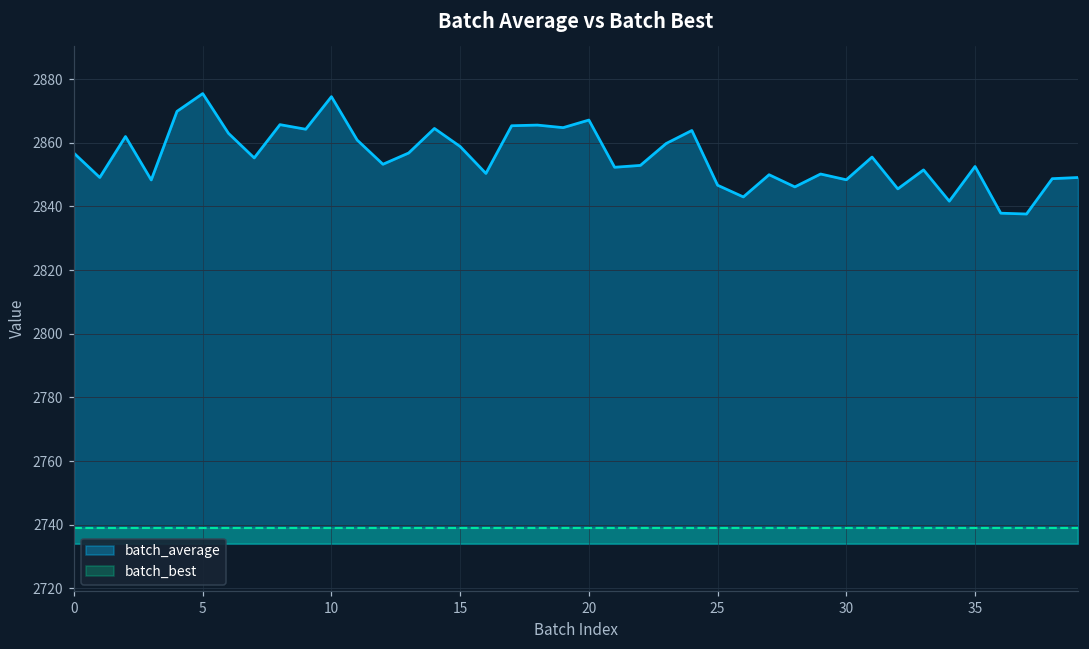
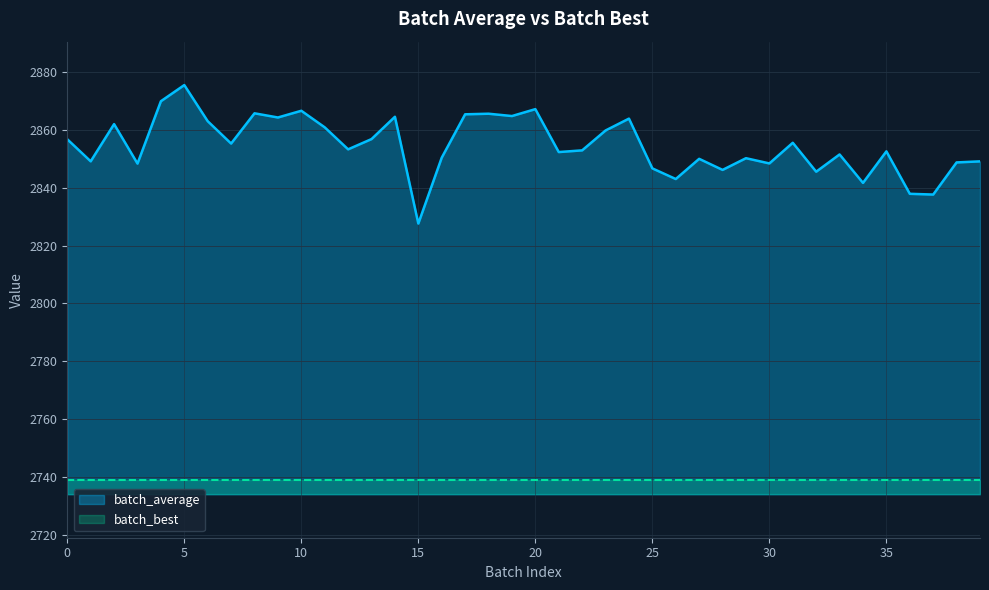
  {
    "batch_average": {
      "0": 2857,
      "5": 2875,
-     "10": 2875,
-     "15": 2859,
+     "10": 2867,
+     "15": 2828,
      "20": 2867,
      "25": 2847,
      "30": 2848,
      "35": 2853
    },
    "batch_best": {
      "0": 2739,
      "5": 2739,
      "10": 2739,
      "15": 2739,
      "20": 2739,
      "25": 2739,
      "30": 2739,
      "35": 2739
    }
  }
